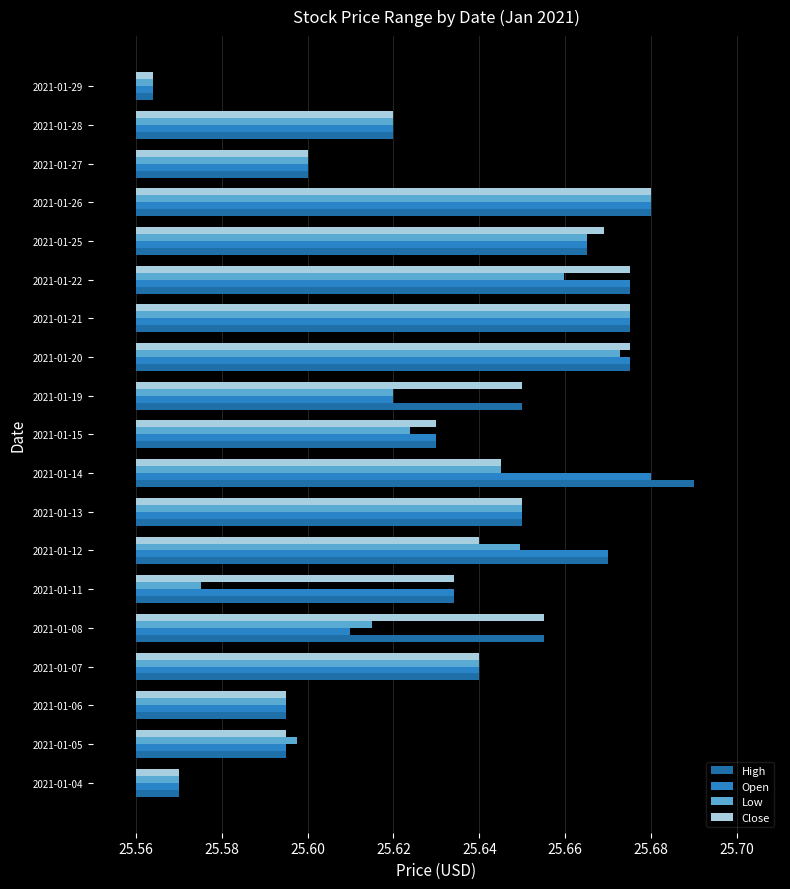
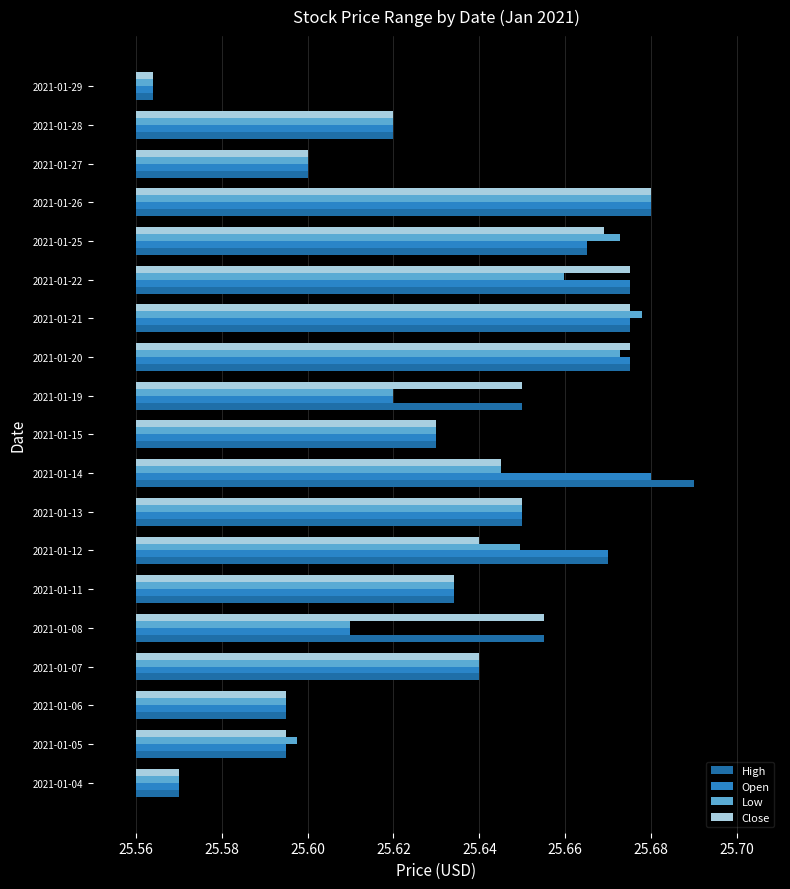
  {
    "Low": {
      "2021-01-29": 25.564,
      "2021-01-28": 25.620,
      "2021-01-27": 25.600,
      "2021-01-26": 25.680,
-     "2021-01-25": 25.665,
+     "2021-01-25": 25.673,
      "2021-01-22": 25.660,
-     "2021-01-21": 25.675,
+     "2021-01-21": 25.678,
      "2021-01-20": 25.673,
      "2021-01-19": 25.620,
-     "2021-01-15": 25.624,
+     "2021-01-15": 25.630,
      "2021-01-14": 25.645,
      "2021-01-13": 25.650,
      "2021-01-12": 25.649,
-     "2021-01-11": 25.575,
-     "2021-01-08": 25.615,
+     "2021-01-11": 25.634,
+     "2021-01-08": 25.610,
      "2021-01-07": 25.640,
      "2021-01-06": 25.595,
      "2021-01-05": 25.598,
      "2021-01-04": 25.570
    },
    "Close": {
      "2021-01-29": 25.564,
      "2021-01-28": 25.620,
      "2021-01-27": 25.600,
      "2021-01-26": 25.680,
      "2021-01-25": 25.669,
      "2021-01-22": 25.675,
      "2021-01-21": 25.675,
      "2021-01-20": 25.675,
      "2021-01-19": 25.650,
      "2021-01-15": 25.630,
      "2021-01-14": 25.645,
      "2021-01-13": 25.650,
      "2021-01-12": 25.640,
      "2021-01-11": 25.634,
      "2021-01-08": 25.655,
      "2021-01-07": 25.640,
      "2021-01-06": 25.595,
      "2021-01-05": 25.595,
      "2021-01-04": 25.570
    }
  }
